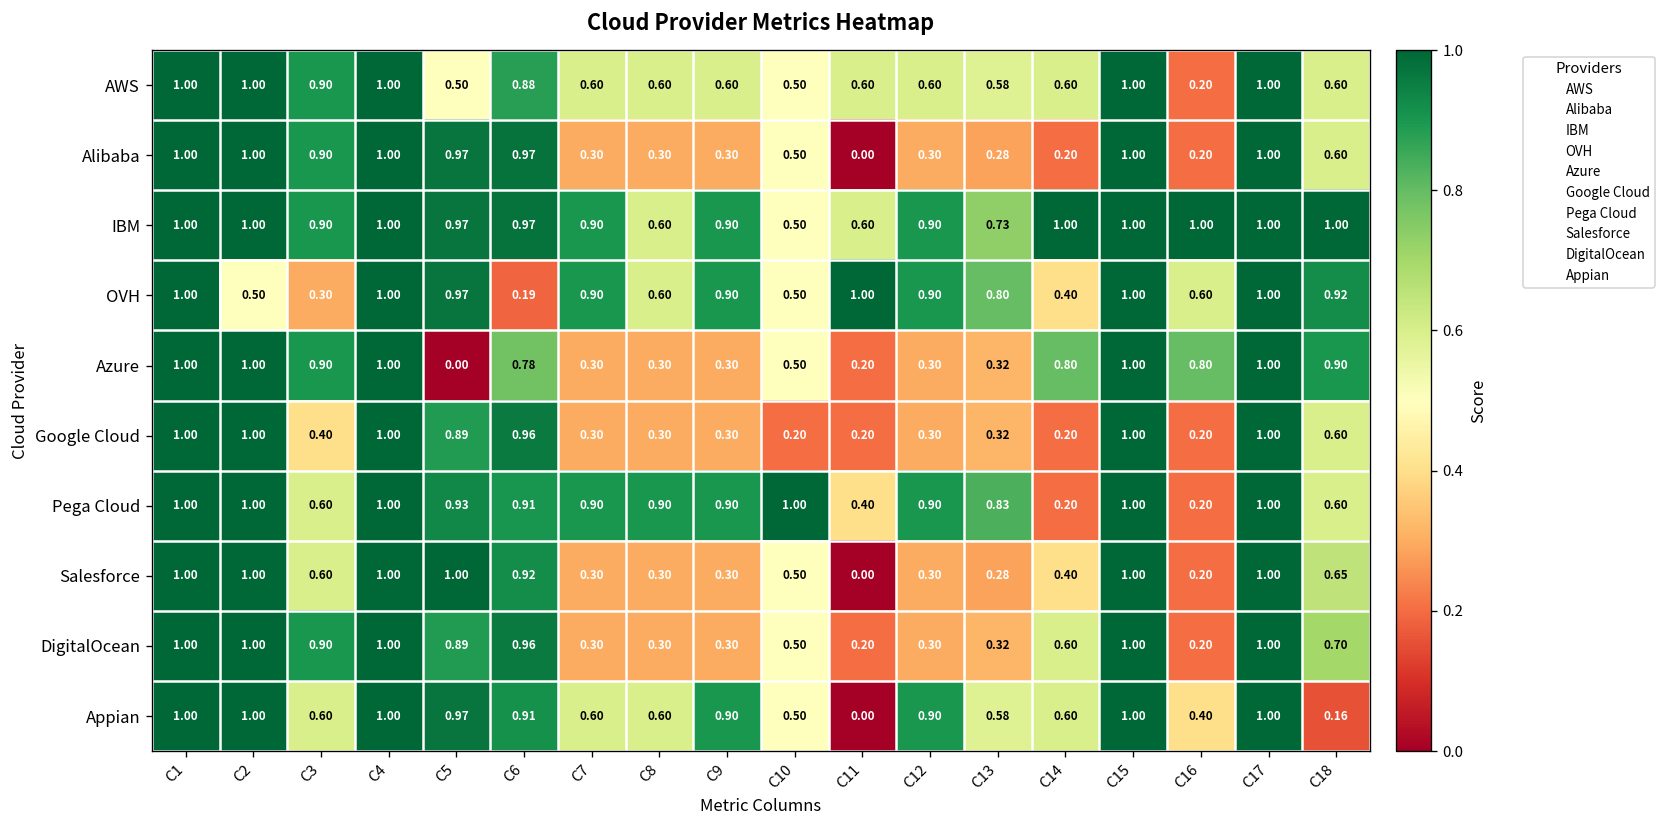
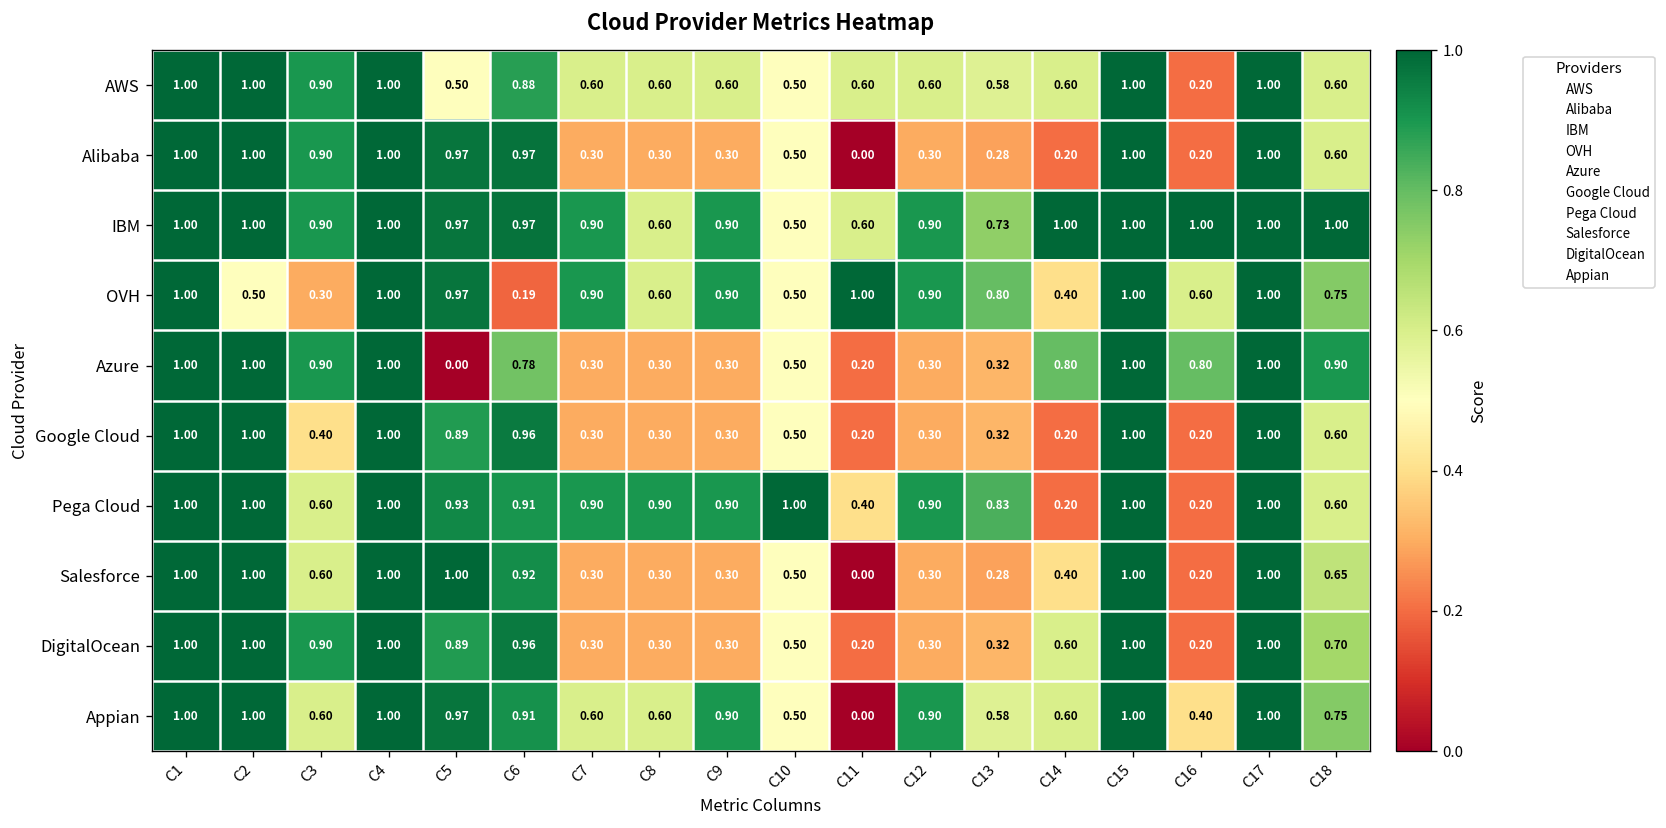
  {
    "AWS": {
      "C1": 1.00,
      "C2": 1.00,
      "C3": 0.90,
      "C4": 1.00,
      "C5": 0.50,
      "C6": 0.88,
      "C7": 0.60,
      "C8": 0.60,
      "C9": 0.60,
      "C10": 0.50,
      "C11": 0.60,
      "C12": 0.60,
      "C13": 0.58,
      "C14": 0.60,
      "C15": 1.00,
      "C16": 0.20,
      "C17": 1.00,
      "C18": 0.60
    },
    "Alibaba": {
      "C1": 1.00,
      "C2": 1.00,
      "C3": 0.90,
      "C4": 1.00,
      "C5": 0.97,
      "C6": 0.97,
      "C7": 0.30,
      "C8": 0.30,
      "C9": 0.30,
      "C10": 0.50,
      "C11": 0.00,
      "C12": 0.30,
      "C13": 0.28,
      "C14": 0.20,
      "C15": 1.00,
      "C16": 0.20,
      "C17": 1.00,
      "C18": 0.60
    },
    "IBM": {
      "C1": 1.00,
      "C2": 1.00,
      "C3": 0.90,
      "C4": 1.00,
      "C5": 0.97,
      "C6": 0.97,
      "C7": 0.90,
      "C8": 0.60,
      "C9": 0.90,
      "C10": 0.50,
      "C11": 0.60,
      "C12": 0.90,
      "C13": 0.73,
      "C14": 1.00,
      "C15": 1.00,
      "C16": 1.00,
      "C17": 1.00,
      "C18": 1.00
    },
    "OVH": {
      "C1": 1.00,
      "C2": 0.50,
      "C3": 0.30,
      "C4": 1.00,
      "C5": 0.97,
      "C6": 0.19,
      "C7": 0.90,
      "C8": 0.60,
      "C9": 0.90,
      "C10": 0.50,
      "C11": 1.00,
      "C12": 0.90,
      "C13": 0.80,
      "C14": 0.40,
      "C15": 1.00,
      "C16": 0.60,
      "C17": 1.00,
-     "C18": 0.92
+     "C18": 0.75
    },
    "Azure": {
      "C1": 1.00,
      "C2": 1.00,
      "C3": 0.90,
      "C4": 1.00,
      "C5": 0.00,
      "C6": 0.78,
      "C7": 0.30,
      "C8": 0.30,
      "C9": 0.30,
      "C10": 0.50,
      "C11": 0.20,
      "C12": 0.30,
      "C13": 0.32,
      "C14": 0.80,
      "C15": 1.00,
      "C16": 0.80,
      "C17": 1.00,
      "C18": 0.90
    },
    "Google Cloud": {
      "C1": 1.00,
      "C2": 1.00,
      "C3": 0.40,
      "C4": 1.00,
      "C5": 0.89,
      "C6": 0.96,
      "C7": 0.30,
      "C8": 0.30,
      "C9": 0.30,
-     "C10": 0.20,
+     "C10": 0.50,
      "C11": 0.20,
      "C12": 0.30,
      "C13": 0.32,
      "C14": 0.20,
      "C15": 1.00,
      "C16": 0.20,
      "C17": 1.00,
      "C18": 0.60
    },
    "Pega Cloud": {
      "C1": 1.00,
      "C2": 1.00,
      "C3": 0.60,
      "C4": 1.00,
      "C5": 0.93,
      "C6": 0.91,
      "C7": 0.90,
      "C8": 0.90,
      "C9": 0.90,
      "C10": 1.00,
      "C11": 0.40,
      "C12": 0.90,
      "C13": 0.83,
      "C14": 0.20,
      "C15": 1.00,
      "C16": 0.20,
      "C17": 1.00,
      "C18": 0.60
    },
    "Salesforce": {
      "C1": 1.00,
      "C2": 1.00,
      "C3": 0.60,
      "C4": 1.00,
      "C5": 1.00,
      "C6": 0.92,
      "C7": 0.30,
      "C8": 0.30,
      "C9": 0.30,
      "C10": 0.50,
      "C11": 0.00,
      "C12": 0.30,
      "C13": 0.28,
      "C14": 0.40,
      "C15": 1.00,
      "C16": 0.20,
      "C17": 1.00,
      "C18": 0.65
    },
    "DigitalOcean": {
      "C1": 1.00,
      "C2": 1.00,
      "C3": 0.90,
      "C4": 1.00,
      "C5": 0.89,
      "C6": 0.96,
      "C7": 0.30,
      "C8": 0.30,
      "C9": 0.30,
      "C10": 0.50,
      "C11": 0.20,
      "C12": 0.30,
      "C13": 0.32,
      "C14": 0.60,
      "C15": 1.00,
      "C16": 0.20,
      "C17": 1.00,
      "C18": 0.70
    },
    "Appian": {
      "C1": 1.00,
      "C2": 1.00,
      "C3": 0.60,
      "C4": 1.00,
      "C5": 0.97,
      "C6": 0.91,
      "C7": 0.60,
      "C8": 0.60,
      "C9": 0.90,
      "C10": 0.50,
      "C11": 0.00,
      "C12": 0.90,
      "C13": 0.58,
      "C14": 0.60,
      "C15": 1.00,
      "C16": 0.40,
      "C17": 1.00,
-     "C18": 0.16
+     "C18": 0.75
    }
  }
